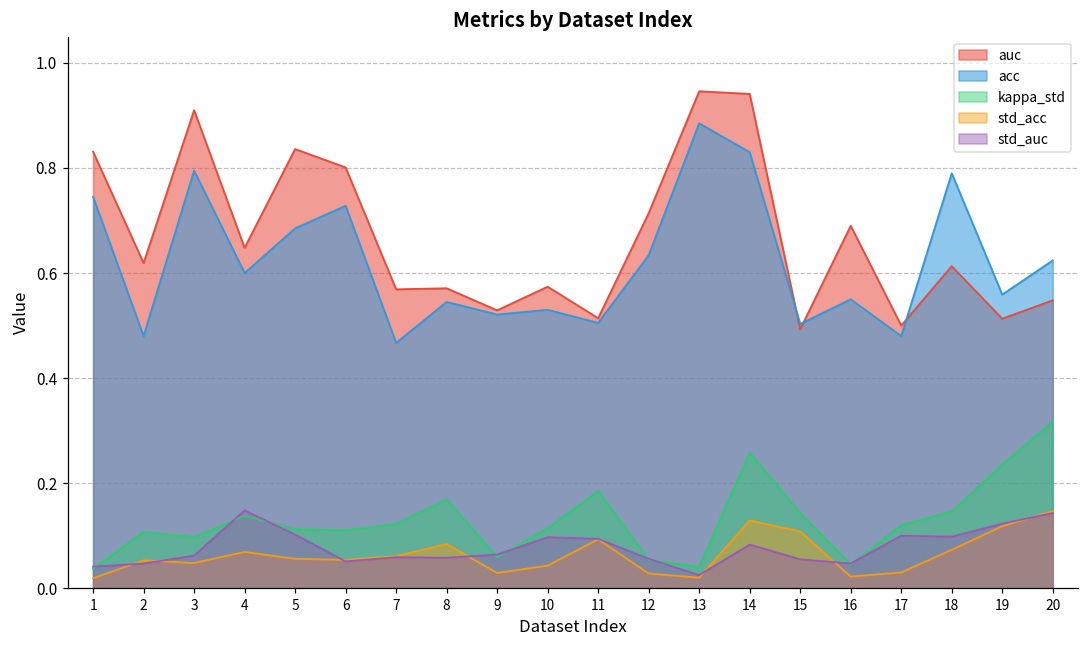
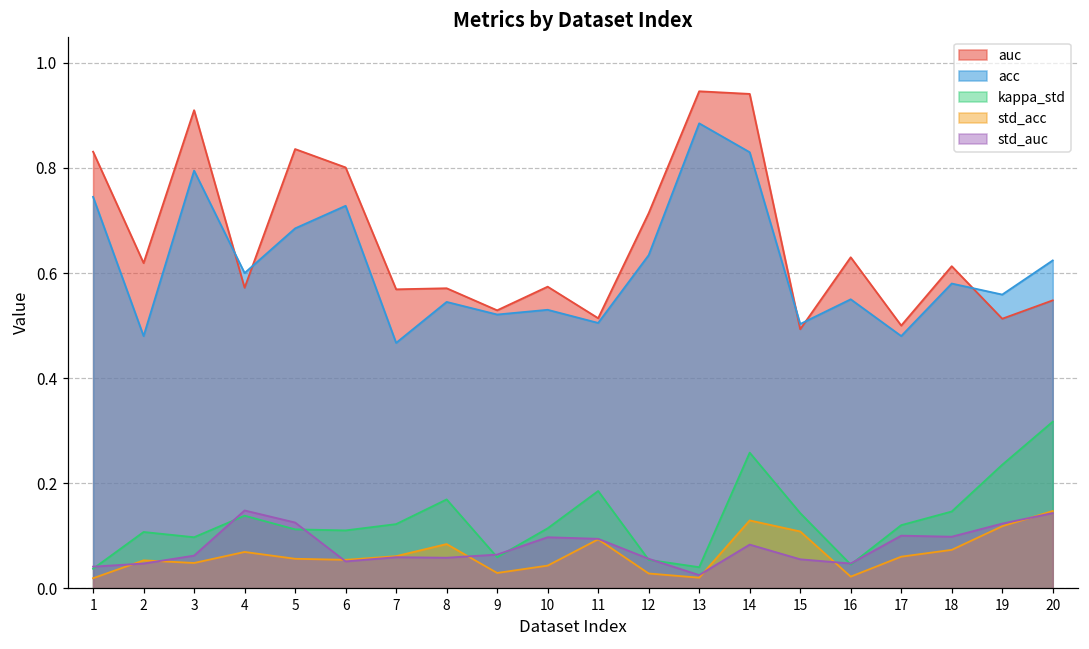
  {
    "auc": {
      "1": 0.83,
      "2": 0.62,
      "3": 0.91,
-     "4": 0.65,
+     "4": 0.57,
      "5": 0.84,
      "6": 0.80,
      "7": 0.57,
      "8": 0.57,
      "9": 0.53,
      "10": 0.57,
      "11": 0.51,
      "12": 0.71,
      "13": 0.95,
      "14": 0.94,
      "15": 0.49,
-     "16": 0.69,
+     "16": 0.63,
      "17": 0.50,
      "18": 0.61,
      "19": 0.51,
      "20": 0.55
    },
    "acc": {
      "1": 0.75,
      "2": 0.48,
      "3": 0.80,
      "4": 0.60,
      "5": 0.69,
      "6": 0.73,
      "7": 0.47,
      "8": 0.55,
      "9": 0.52,
      "10": 0.53,
      "11": 0.51,
      "12": 0.63,
      "13": 0.89,
      "14": 0.83,
      "15": 0.50,
      "16": 0.55,
      "17": 0.48,
-     "18": 0.79,
+     "18": 0.58,
      "19": 0.56,
      "20": 0.62
    },
    "kappa_std": {
      "2": 0.11,
      "3": 0.10,
      "4": 0.14,
      "5": 0.11,
      "6": 0.11,
      "7": 0.12,
      "8": 0.17,
      "10": 0.11,
      "11": 0.19,
      "13": 0.04,
      "14": 0.26,
      "15": 0.14,
      "17": 0.12,
      "18": 0.15,
      "19": 0.24,
      "20": 0.32
    },
    "std_acc": {
      "1": 0.02,
      "2": 0.05,
      "3": 0.05,
      "4": 0.07,
      "5": 0.06,
      "8": 0.08,
      "9": 0.03,
      "10": 0.04,
      "12": 0.03,
      "14": 0.13,
      "15": 0.11,
      "16": 0.02,
-     "17": 0.03,
+     "17": 0.06,
      "18": 0.07
    },
    "std_auc": {
      "2": 0.05,
      "3": 0.06,
      "4": 0.15,
-     "5": 0.10,
+     "5": 0.13,
      "8": 0.06,
      "10": 0.10,
      "14": 0.08,
      "15": 0.06,
      "17": 0.10,
      "18": 0.10
    }
  }
